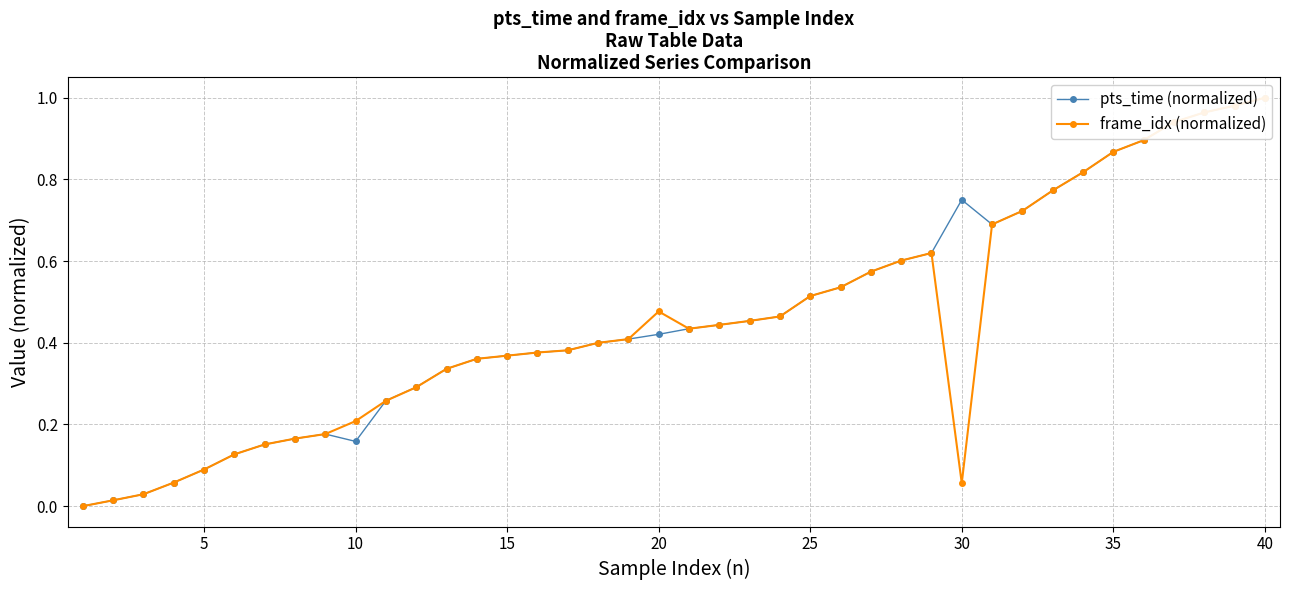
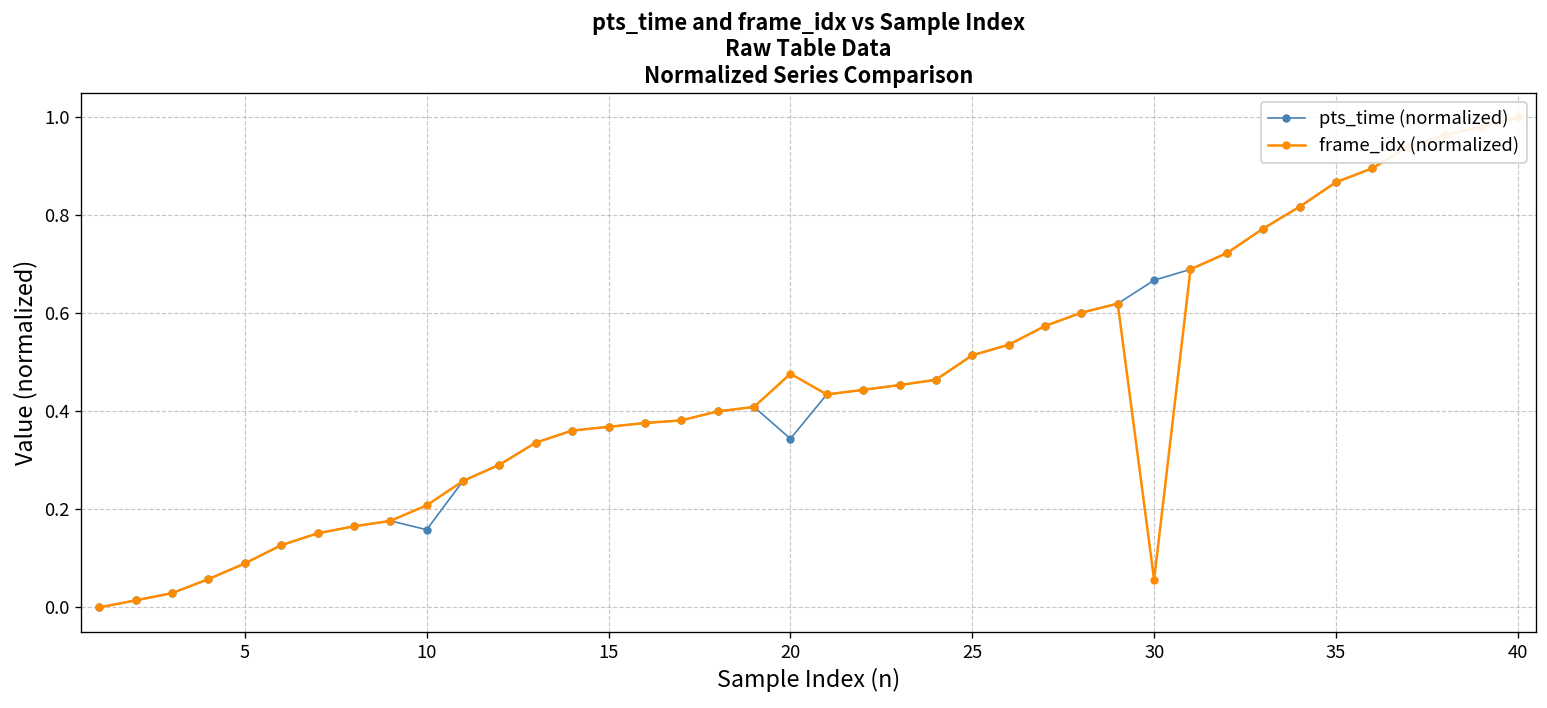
  {
    "pts_time (normalized)": {
      "10": 0.16,
-     "20": 0.42,
-     "30": 0.75
+     "20": 0.34,
+     "30": 0.67
    },
    "frame_idx (normalized)": {
      "10": 0.21,
      "20": 0.48,
      "30": 0.06
    }
  }
